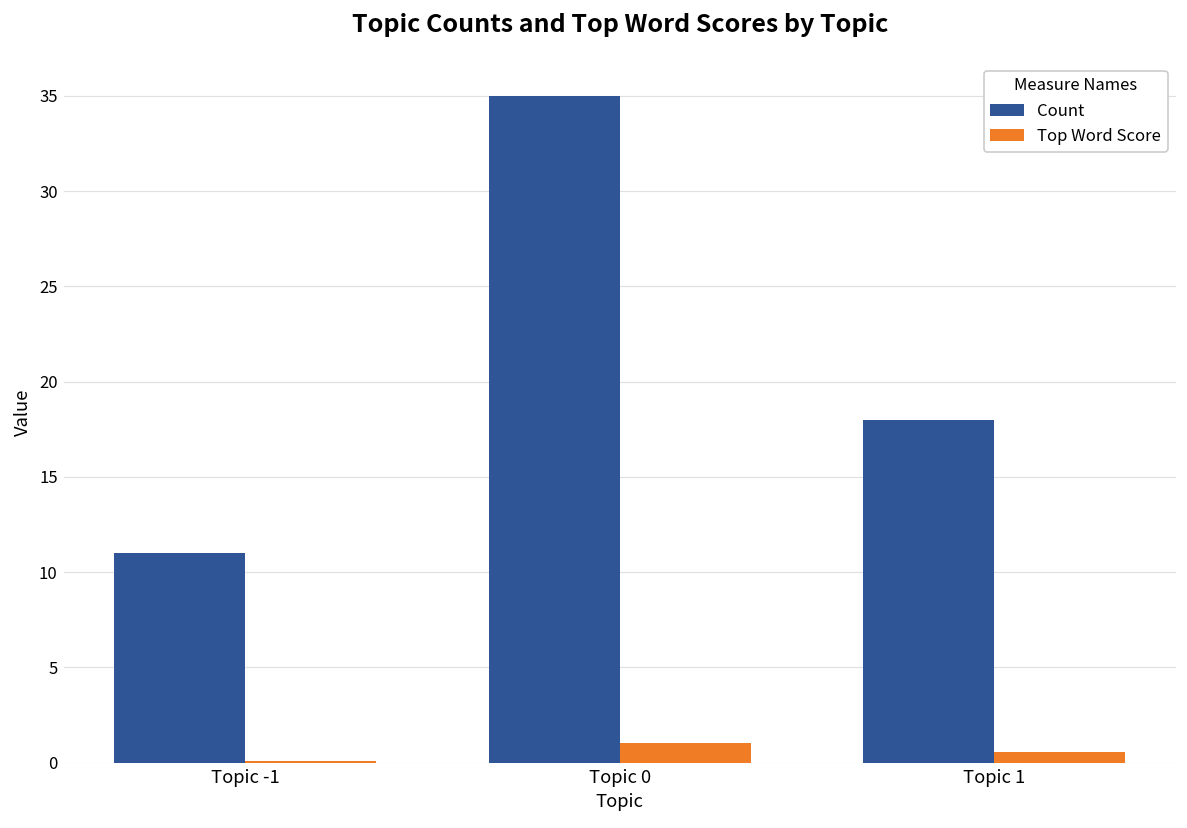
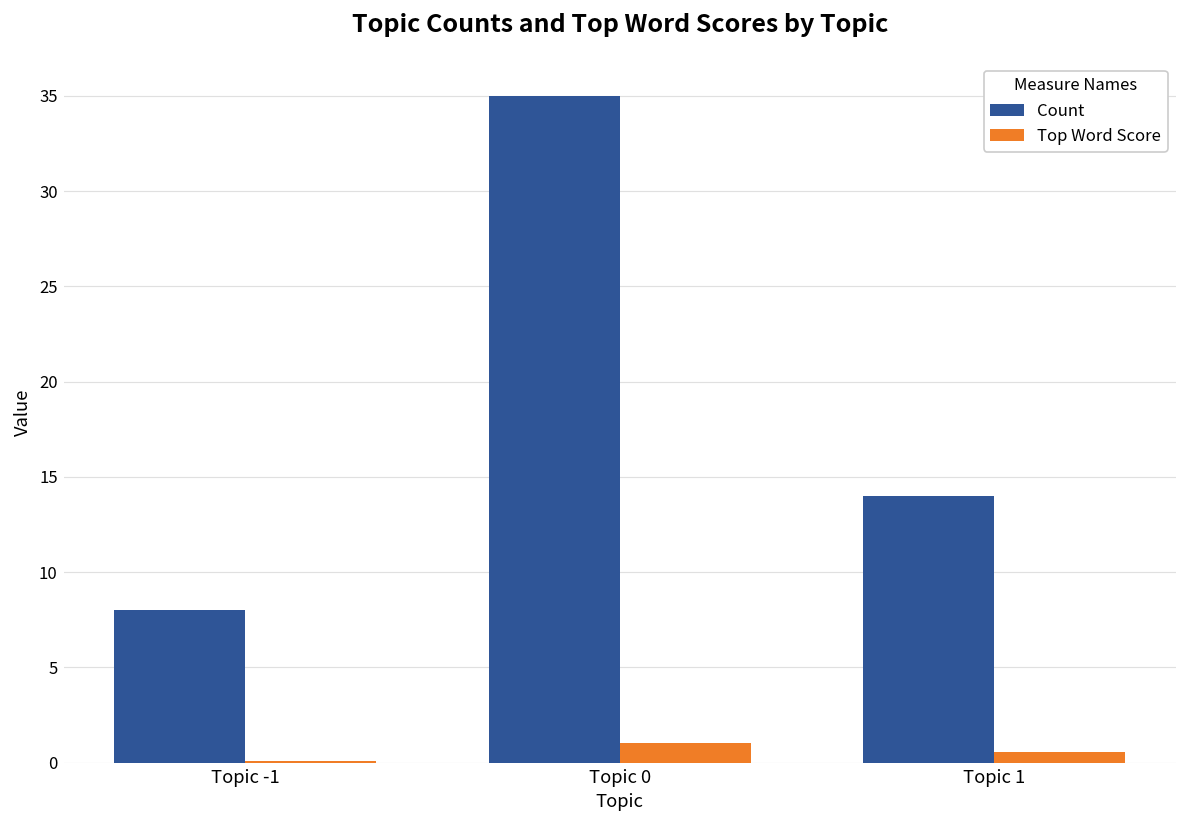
  {
    "Count": {
-     "Topic -1": 11,
+     "Topic -1": 8,
      "Topic 0": 35,
-     "Topic 1": 18
+     "Topic 1": 14
    },
    "Top Word Score": {
      "Topic 0": 1,
      "Topic 1": 0.6
    }
  }
